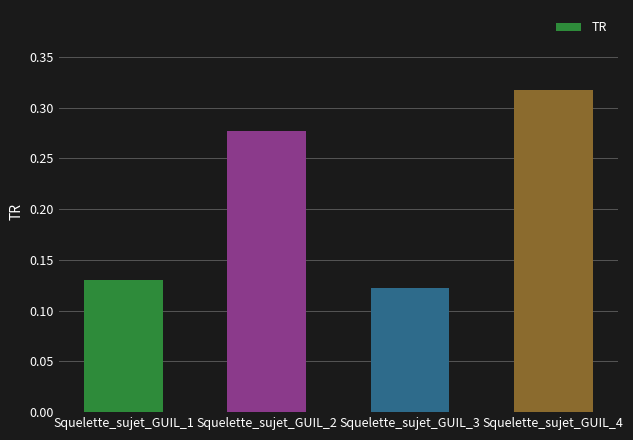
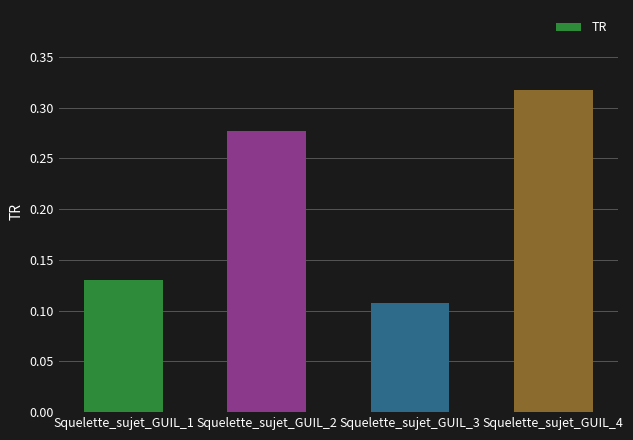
  {
    "Squelette_sujet_GUIL_1": 0.130,
    "Squelette_sujet_GUIL_2": 0.277,
-   "Squelette_sujet_GUIL_3": 0.123,
+   "Squelette_sujet_GUIL_3": 0.107,
    "Squelette_sujet_GUIL_4": 0.317
  }
